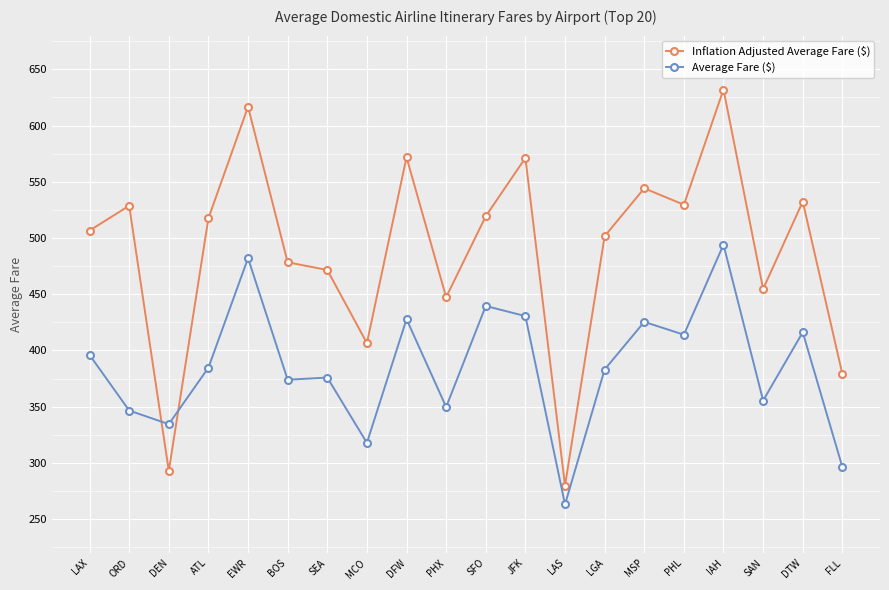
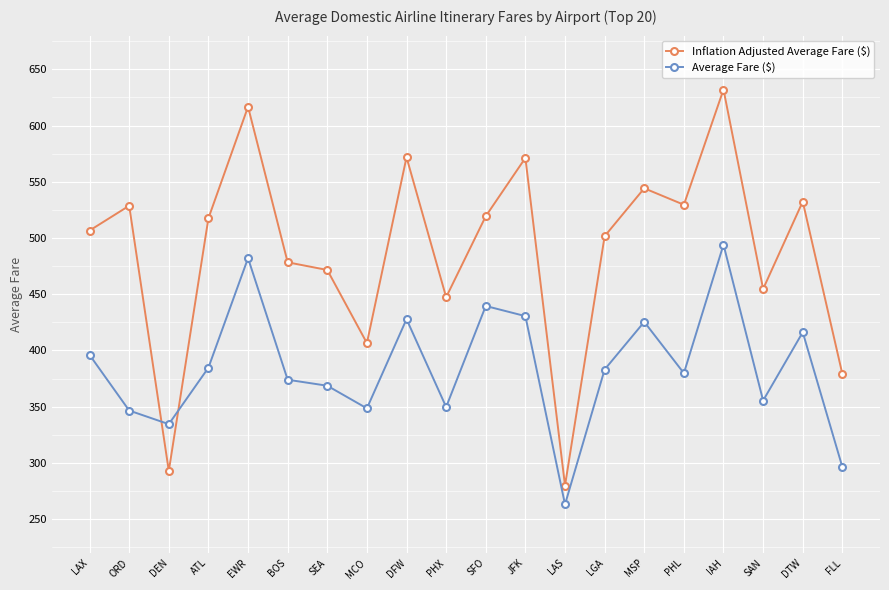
  {
    "Inflation Adjusted Average Fare ($)": {
      "LAX": 507,
      "ORD": 529,
      "DEN": 293,
      "ATL": 518,
      "EWR": 617,
      "BOS": 478,
      "SEA": 472,
      "MCO": 407,
      "DFW": 572,
      "PHX": 447,
      "SFO": 519,
      "JFK": 571,
      "LAS": 280,
      "LGA": 502,
      "MSP": 544,
      "PHL": 530,
      "IAH": 632,
      "SAN": 455,
      "DTW": 532,
      "FLL": 379
    },
    "Average Fare ($)": {
      "LAX": 396,
      "ORD": 347,
      "DEN": 334,
      "ATL": 385,
      "EWR": 482,
      "BOS": 374,
-     "SEA": 376,
-     "MCO": 318,
+     "SEA": 369,
+     "MCO": 349,
      "DFW": 428,
      "PHX": 350,
      "SFO": 440,
      "JFK": 431,
      "LAS": 263,
      "LGA": 383,
      "MSP": 425,
-     "PHL": 414,
+     "PHL": 380,
      "IAH": 494,
      "SAN": 355,
      "DTW": 416,
      "FLL": 296
    }
  }
